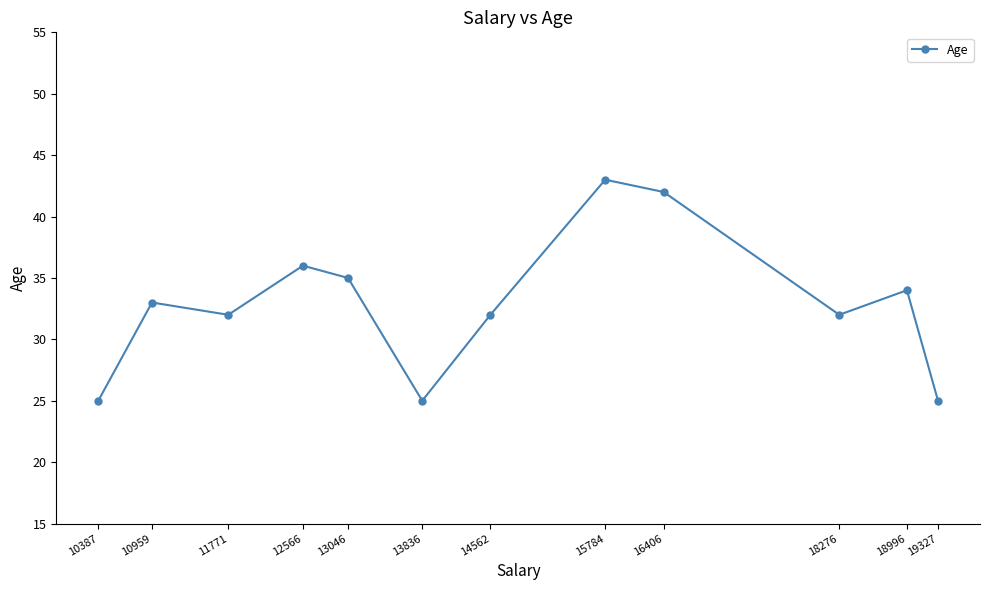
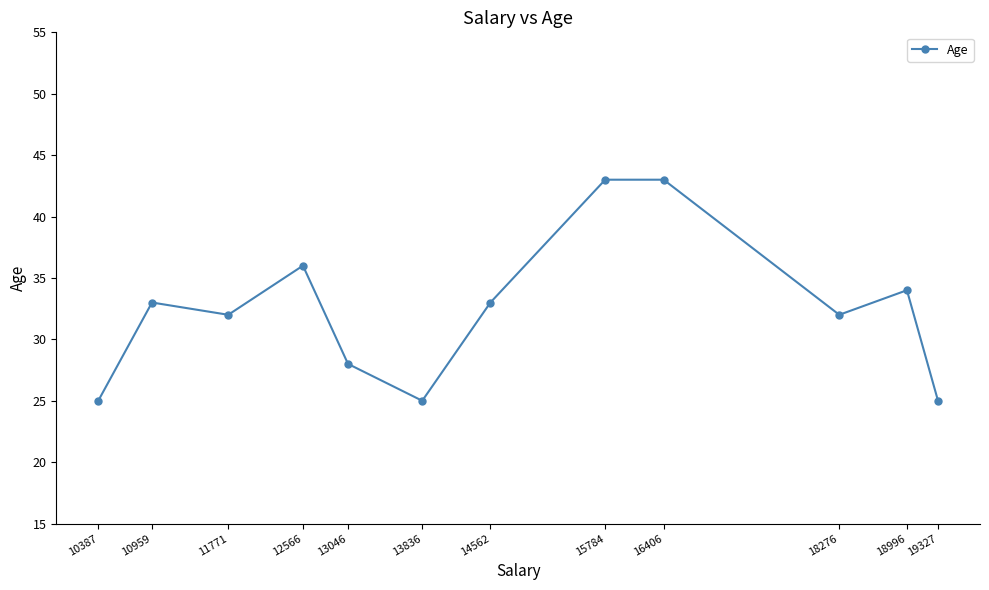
  {
    "10387": 25,
    "10959": 33,
    "11771": 32,
    "12566": 36,
-   "13046": 35,
+   "13046": 28,
    "13836": 25,
-   "14562": 32,
+   "14562": 33,
    "15784": 43,
-   "16406": 42,
+   "16406": 43,
    "18276": 32,
    "18996": 34,
    "19327": 25
  }
